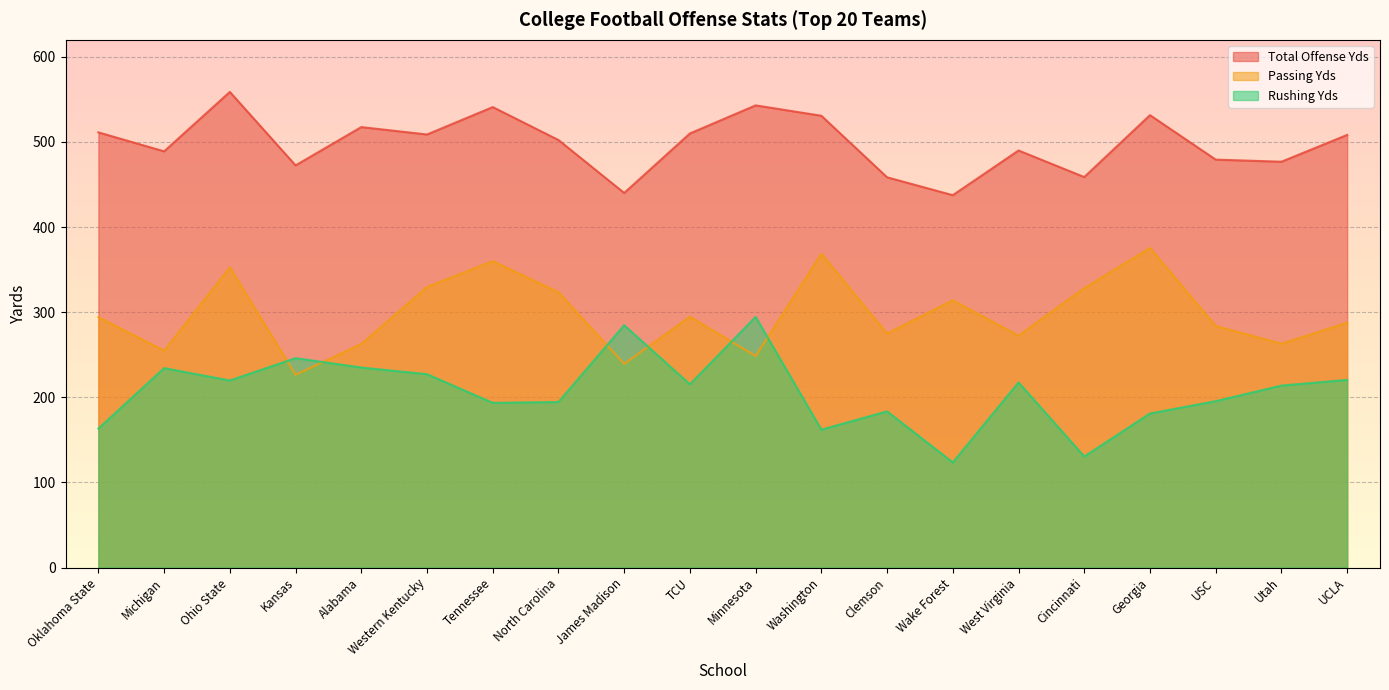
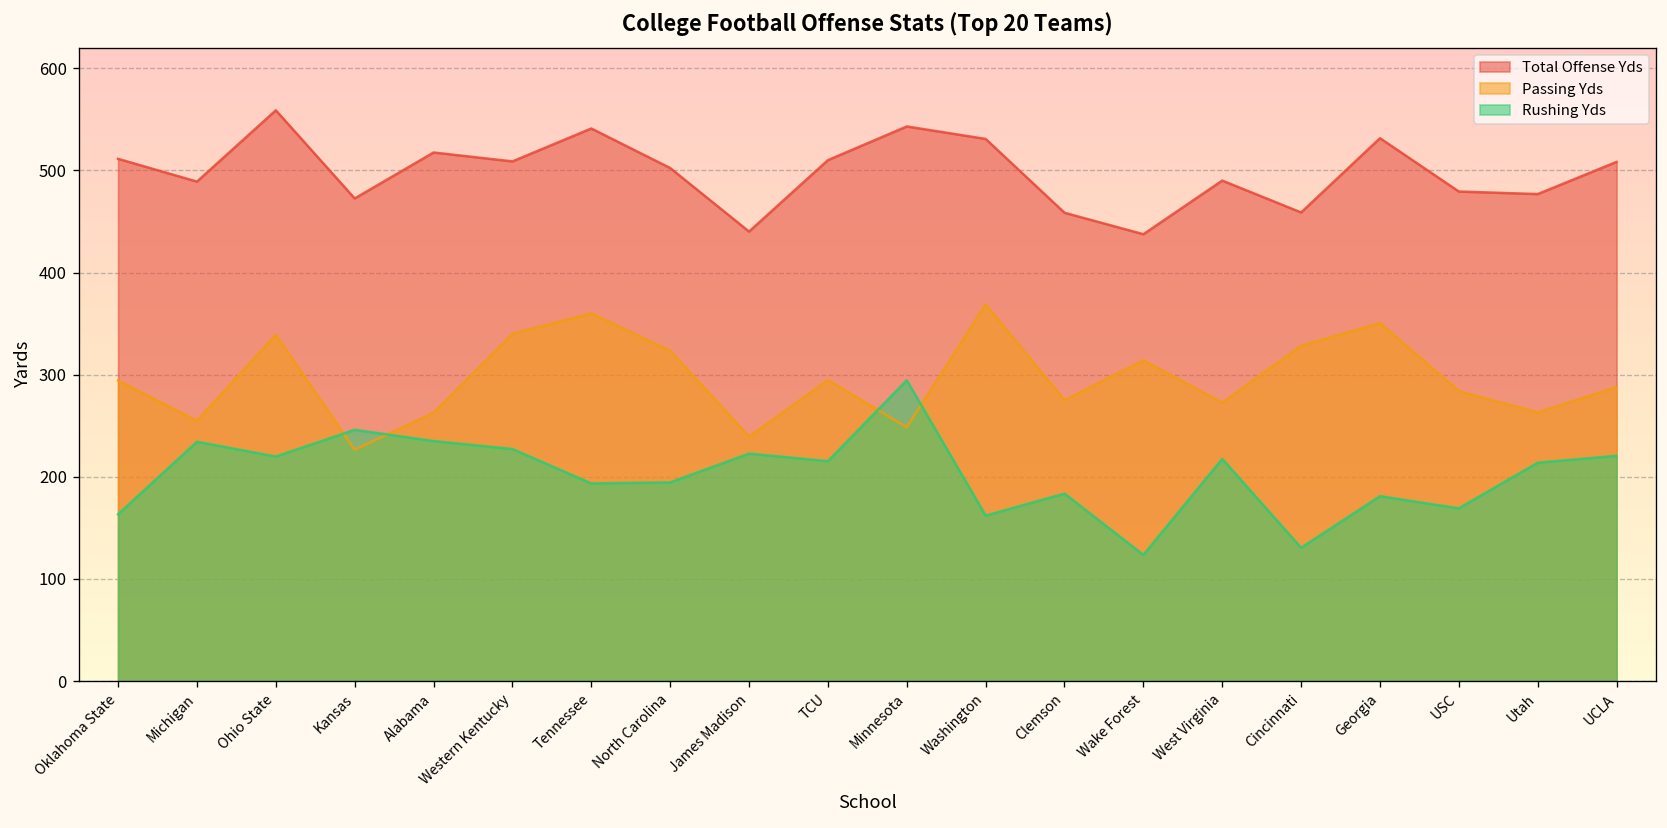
  {
    "Total Offense Yds": {
      "Oklahoma State": 510,
      "Michigan": 490,
      "Ohio State": 560,
      "Kansas": 470,
      "Alabama": 520,
      "Western Kentucky": 510,
      "Tennessee": 540,
      "North Carolina": 500,
      "James Madison": 440,
      "TCU": 510,
      "Minnesota": 540,
      "Washington": 530,
      "Clemson": 460,
      "Wake Forest": 440,
      "West Virginia": 490,
      "Cincinnati": 460,
      "Georgia": 530,
      "USC": 480,
      "Utah": 480,
      "UCLA": 510
    },
    "Passing Yds": {
      "Oklahoma State": 290,
      "Michigan": 250,
-     "Ohio State": 350,
+     "Ohio State": 340,
      "Kansas": 230,
      "Alabama": 260,
-     "Western Kentucky": 330,
+     "Western Kentucky": 340,
      "Tennessee": 360,
      "North Carolina": 320,
      "James Madison": 240,
      "TCU": 290,
      "Minnesota": 250,
      "Washington": 370,
      "Clemson": 280,
      "Wake Forest": 310,
      "West Virginia": 270,
      "Cincinnati": 330,
-     "Georgia": 380,
+     "Georgia": 350,
      "USC": 280,
      "Utah": 260,
      "UCLA": 290
    },
    "Rushing Yds": {
      "Oklahoma State": 160,
      "Michigan": 230,
      "Ohio State": 220,
      "Kansas": 250,
      "Alabama": 240,
      "Western Kentucky": 230,
      "Tennessee": 190,
      "North Carolina": 190,
-     "James Madison": 280,
+     "James Madison": 220,
      "TCU": 220,
      "Minnesota": 290,
      "Washington": 160,
      "Clemson": 180,
      "Wake Forest": 120,
      "West Virginia": 220,
      "Cincinnati": 130,
      "Georgia": 180,
-     "USC": 200,
+     "USC": 170,
      "Utah": 210,
      "UCLA": 220
    }
  }
